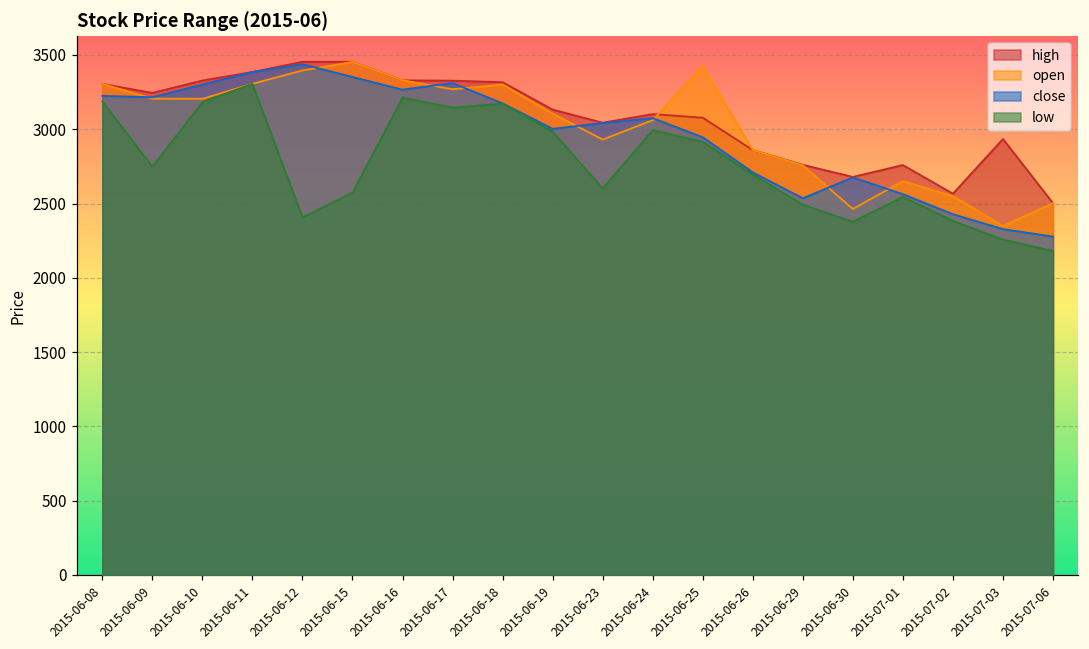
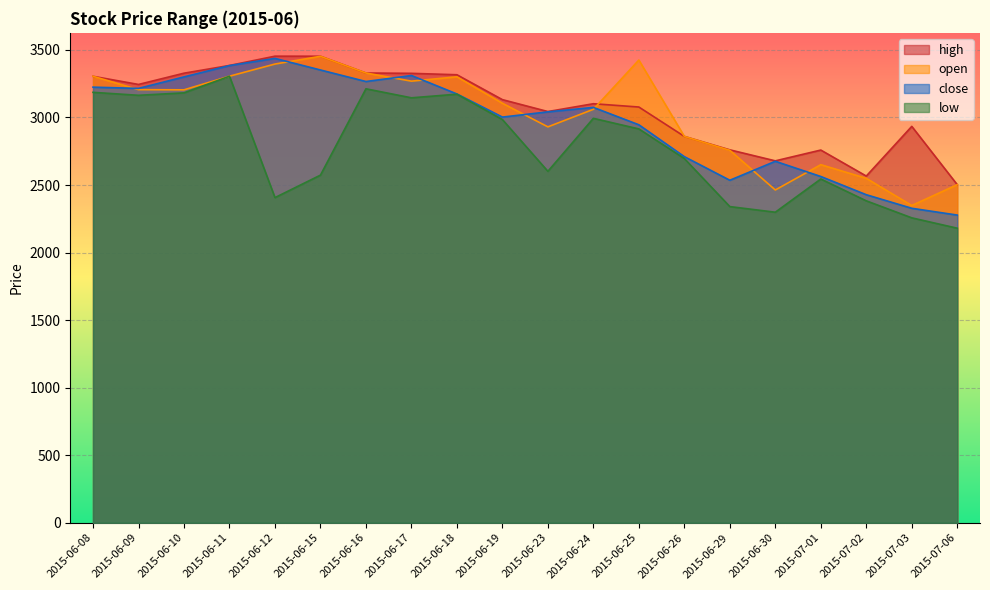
  {
    "high": {
      "2015-06-09": 3240,
      "2015-06-10": 3330,
      "2015-06-19": 3130,
      "2015-06-24": 3100,
      "2015-06-25": 3080,
      "2015-07-01": 2760,
      "2015-07-03": 2930
    },
    "open": {
      "2015-06-10": 3200,
      "2015-06-12": 3400,
      "2015-06-17": 3270,
      "2015-06-19": 3110,
      "2015-06-23": 2930,
      "2015-06-25": 3430,
      "2015-06-30": 2460,
      "2015-07-01": 2650,
      "2015-07-03": 2350
    },
    "close": {
      "2015-06-08": 3220,
      "2015-06-10": 3300,
      "2015-06-15": 3350,
      "2015-06-16": 3270,
      "2015-06-25": 2950,
      "2015-06-29": 2540,
      "2015-07-02": 2430,
      "2015-07-03": 2330,
      "2015-07-06": 2280
    },
    "low": {
      "2015-06-08": 3190,
-     "2015-06-09": 2750,
+     "2015-06-09": 3160,
      "2015-06-10": 3180,
      "2015-06-12": 2410,
      "2015-06-15": 2570,
      "2015-06-16": 3210,
      "2015-06-17": 3150,
      "2015-06-23": 2600,
      "2015-06-24": 2990,
      "2015-06-25": 2920,
-     "2015-06-29": 2490,
-     "2015-06-30": 2380,
+     "2015-06-29": 2340,
+     "2015-06-30": 2300,
      "2015-07-02": 2380,
      "2015-07-03": 2260,
      "2015-07-06": 2180
    }
  }
